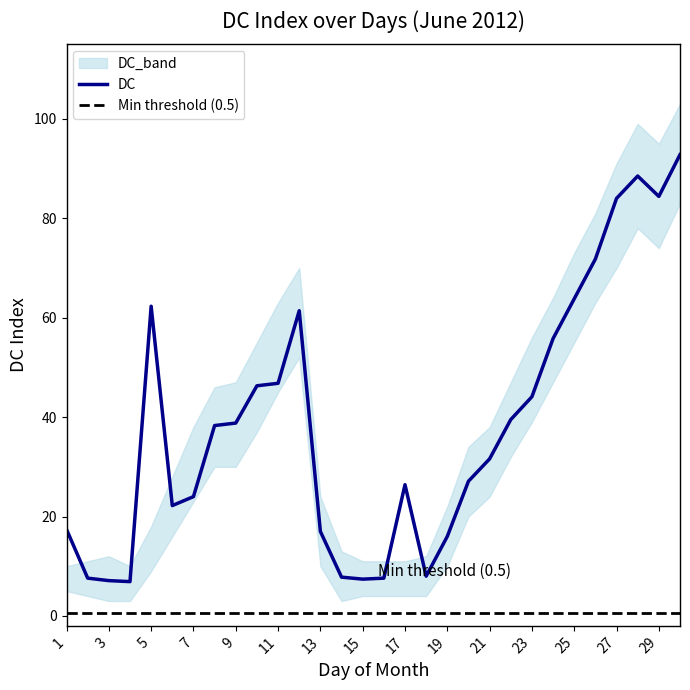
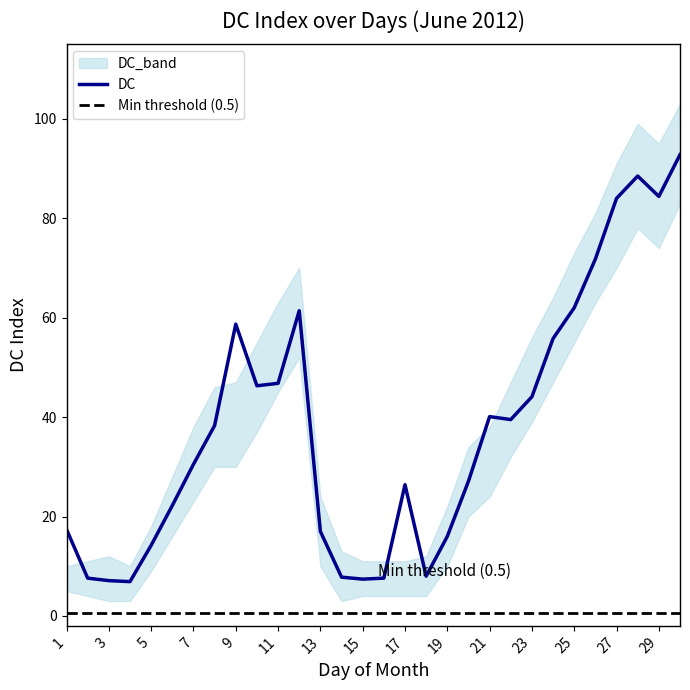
  {
    "DC": {
      "1": 17,
      "3": 7,
-     "5": 62,
-     "7": 24,
-     "9": 39,
+     "5": 14,
+     "7": 31,
+     "9": 59,
      "11": 47,
      "13": 17,
      "15": 7,
      "17": 26,
      "19": 16,
-     "21": 32,
+     "21": 40,
      "23": 44,
-     "25": 64,
+     "25": 62,
      "27": 84,
      "29": 84
    }
  }
